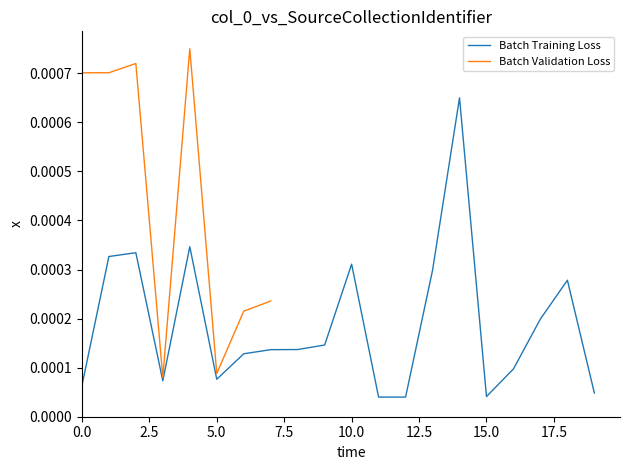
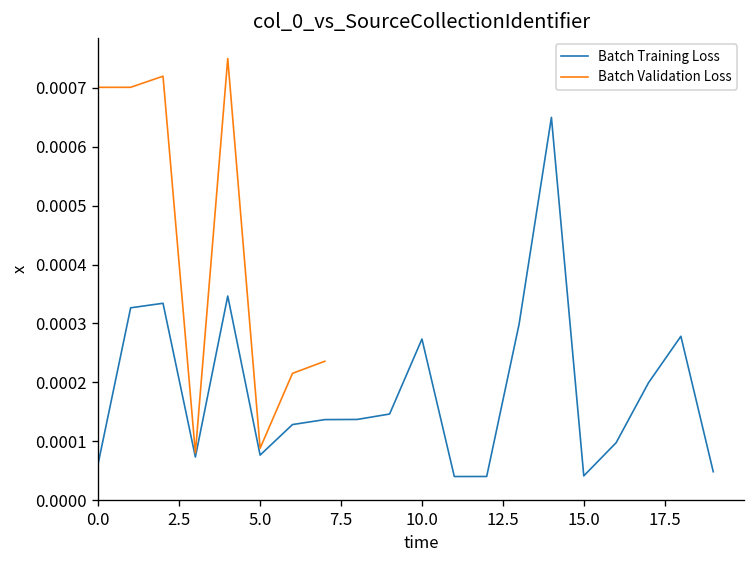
  {
    "Batch Training Loss": {
      "0.0": 0.00006,
      "5.0": 0.00008,
-     "10.0": 0.00031,
+     "10.0": 0.00027,
      "15.0": 0.00004
    },
    "Batch Validation Loss": {
      "0.0": 0.00070,
      "5.0": 0.00009
    }
  }
